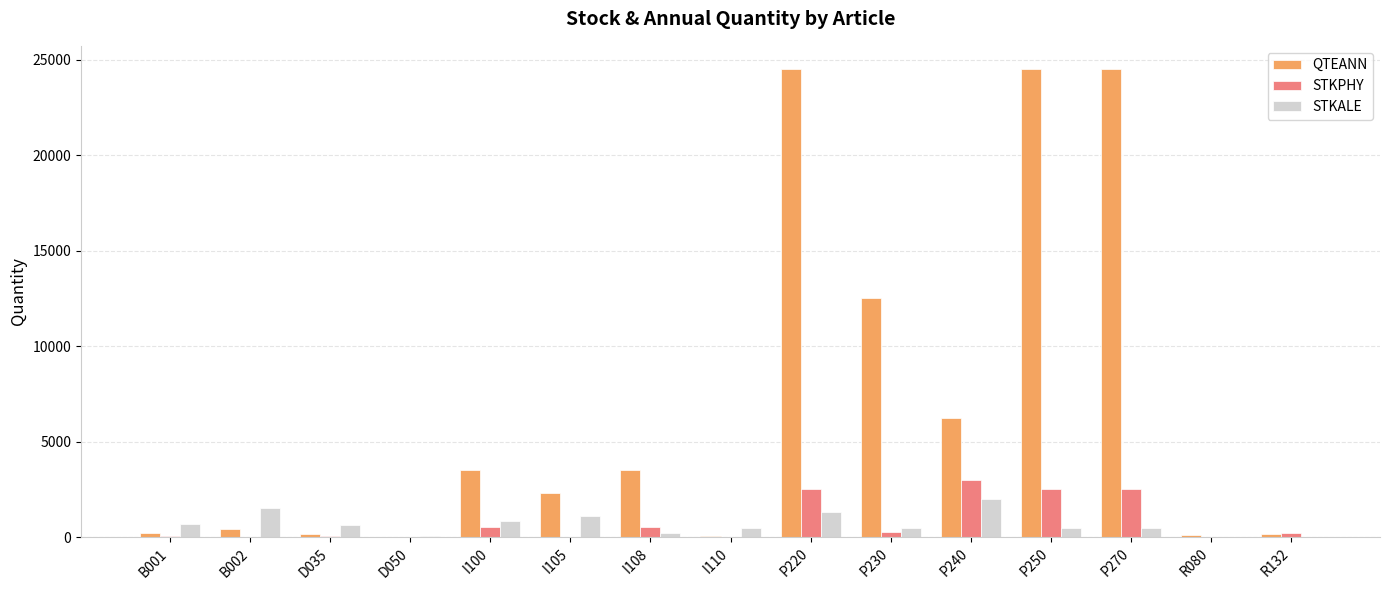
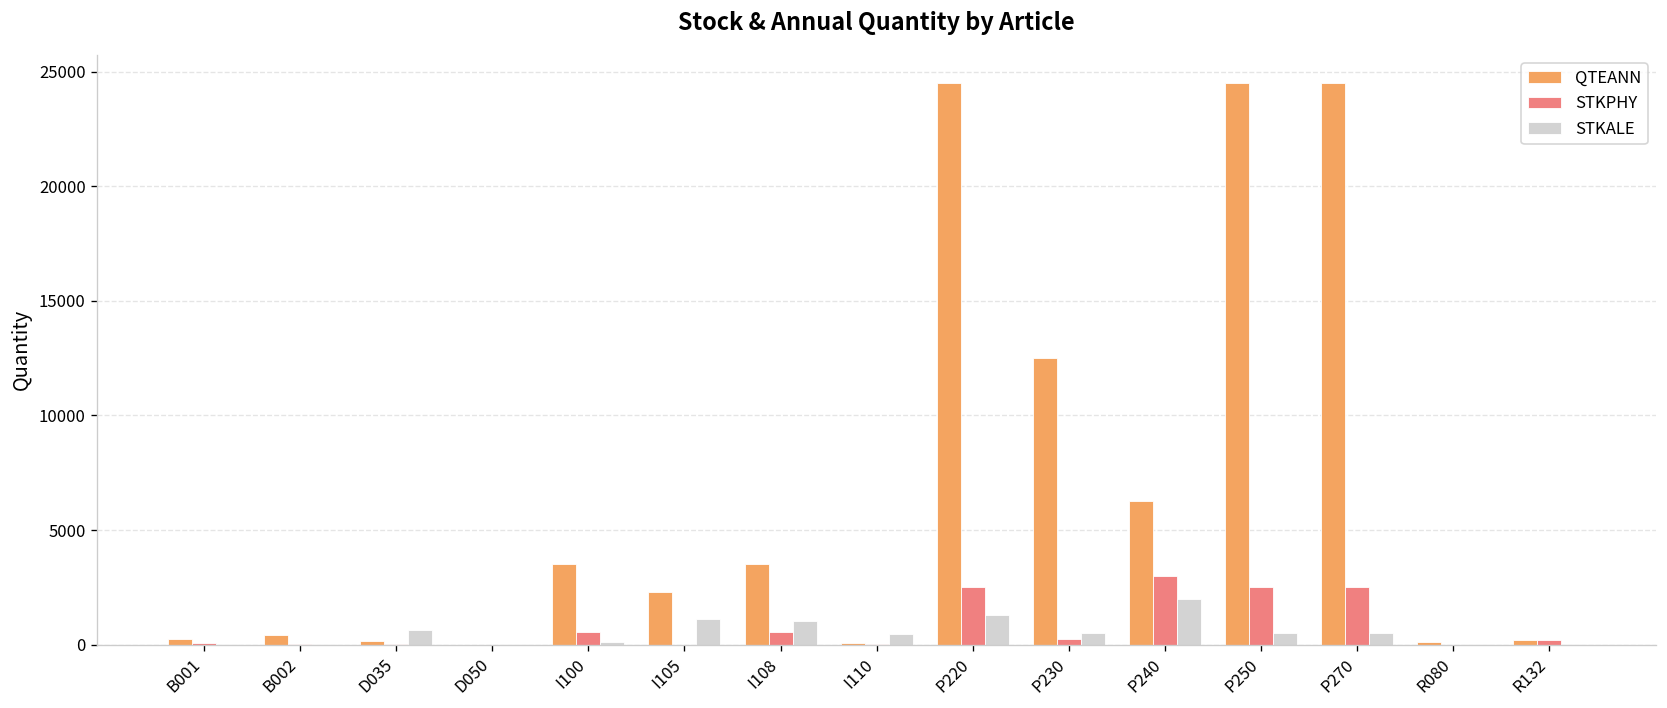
  {
    "STKALE": {
-     "B001": 700,
-     "B002": 1500,
+     "B001": 0,
+     "B002": 0,
      "D035": 700,
-     "I100": 800,
+     "I100": 100,
      "I105": 1100,
-     "I108": 200,
+     "I108": 1000,
      "I110": 500,
      "P220": 1300,
      "P230": 500,
      "P240": 2000,
      "P250": 500,
      "P270": 500
    }
  }
